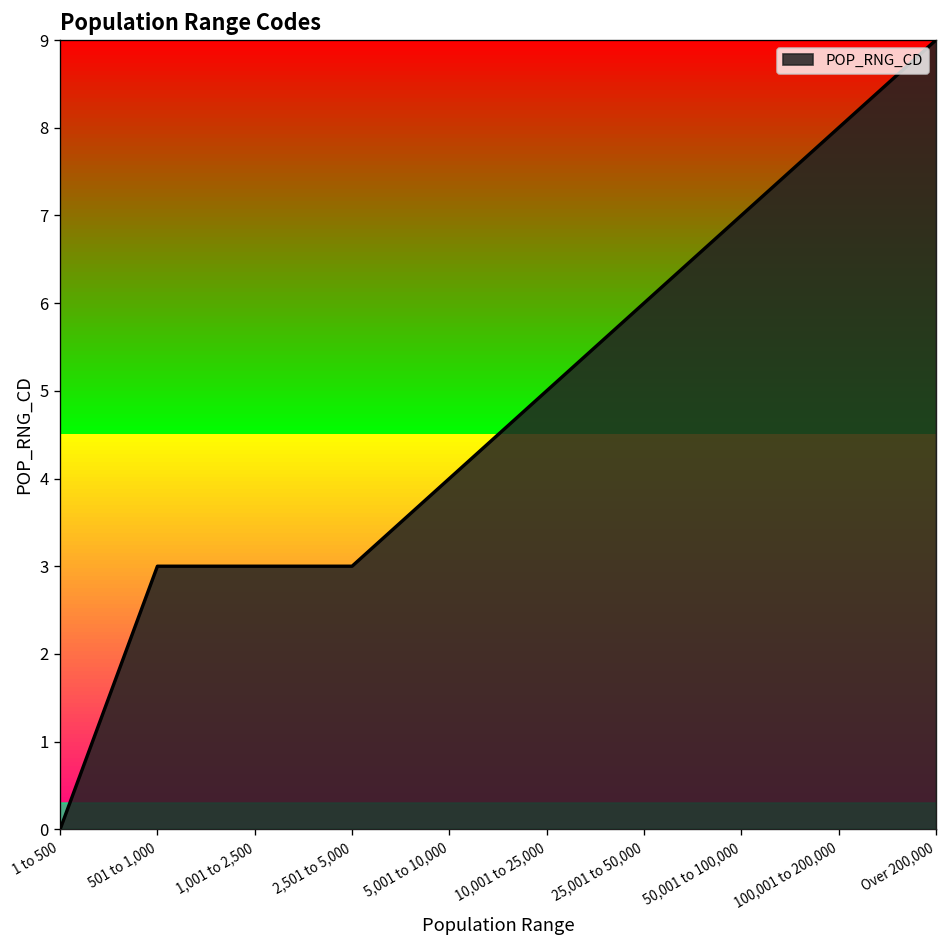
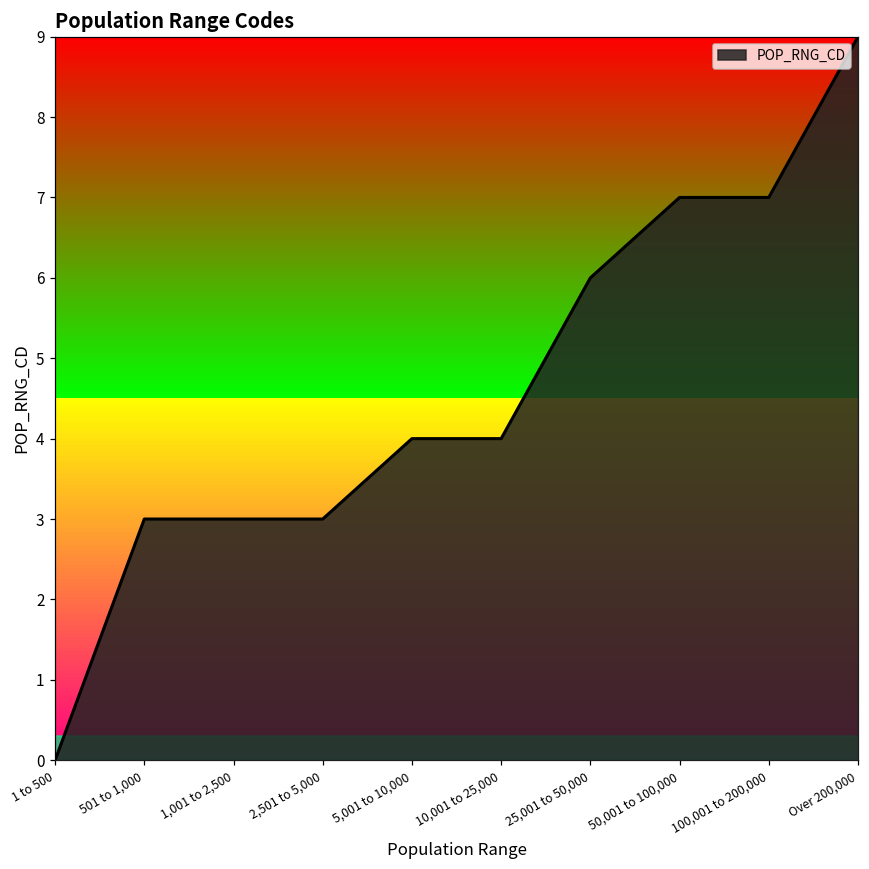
  {
    "501 to 1,000": 3,
    "1,001 to 2,500": 3,
    "2,501 to 5,000": 3,
    "5,001 to 10,000": 4,
-   "10,001 to 25,000": 5,
+   "10,001 to 25,000": 4,
    "25,001 to 50,000": 6,
    "50,001 to 100,000": 7,
-   "100,001 to 200,000": 8,
+   "100,001 to 200,000": 7,
    "Over 200,000": 9
  }
